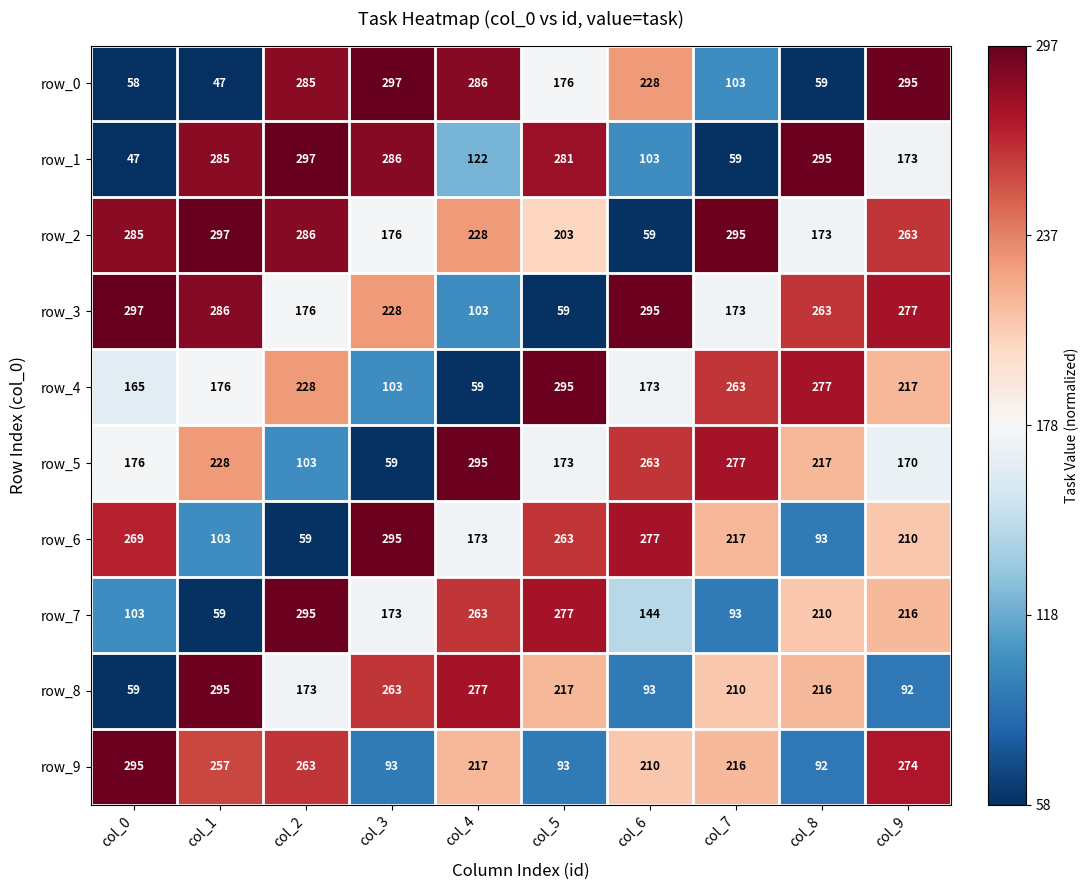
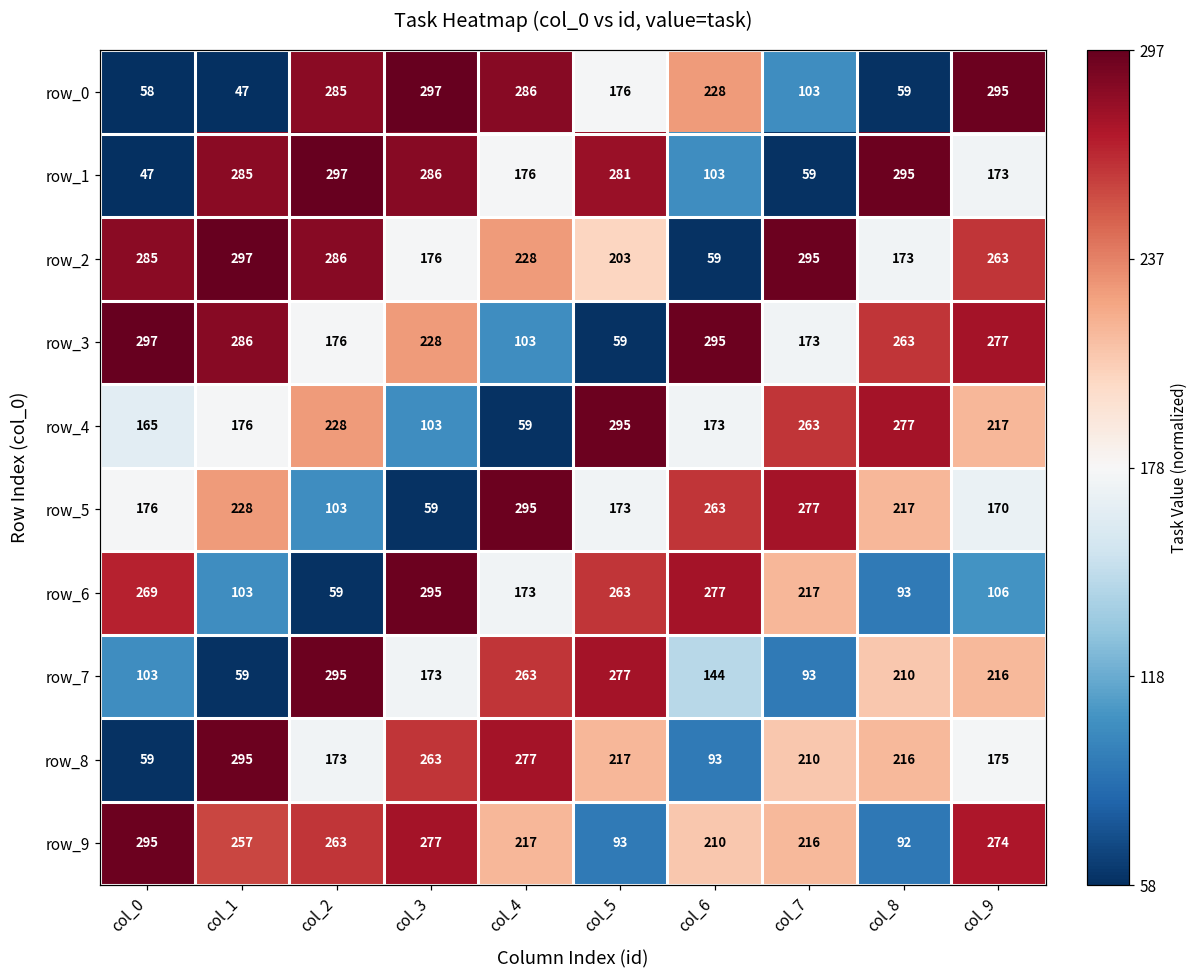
  {
    "row_0": {
      "col_0": 58,
      "col_1": 47,
      "col_2": 285,
      "col_3": 297,
      "col_4": 286,
      "col_5": 176,
      "col_6": 228,
      "col_7": 103,
      "col_8": 59,
      "col_9": 295
    },
    "row_1": {
      "col_0": 47,
      "col_1": 285,
      "col_2": 297,
      "col_3": 286,
-     "col_4": 122,
+     "col_4": 176,
      "col_5": 281,
      "col_6": 103,
      "col_7": 59,
      "col_8": 295,
      "col_9": 173
    },
    "row_2": {
      "col_0": 285,
      "col_1": 297,
      "col_2": 286,
      "col_3": 176,
      "col_4": 228,
      "col_5": 203,
      "col_6": 59,
      "col_7": 295,
      "col_8": 173,
      "col_9": 263
    },
    "row_3": {
      "col_0": 297,
      "col_1": 286,
      "col_2": 176,
      "col_3": 228,
      "col_4": 103,
      "col_5": 59,
      "col_6": 295,
      "col_7": 173,
      "col_8": 263,
      "col_9": 277
    },
    "row_4": {
      "col_0": 165,
      "col_1": 176,
      "col_2": 228,
      "col_3": 103,
      "col_4": 59,
      "col_5": 295,
      "col_6": 173,
      "col_7": 263,
      "col_8": 277,
      "col_9": 217
    },
    "row_5": {
      "col_0": 176,
      "col_1": 228,
      "col_2": 103,
      "col_3": 59,
      "col_4": 295,
      "col_5": 173,
      "col_6": 263,
      "col_7": 277,
      "col_8": 217,
      "col_9": 170
    },
    "row_6": {
      "col_0": 269,
      "col_1": 103,
      "col_2": 59,
      "col_3": 295,
      "col_4": 173,
      "col_5": 263,
      "col_6": 277,
      "col_7": 217,
      "col_8": 93,
-     "col_9": 210
+     "col_9": 106
    },
    "row_7": {
      "col_0": 103,
      "col_1": 59,
      "col_2": 295,
      "col_3": 173,
      "col_4": 263,
      "col_5": 277,
      "col_6": 144,
      "col_7": 93,
      "col_8": 210,
      "col_9": 216
    },
    "row_8": {
      "col_0": 59,
      "col_1": 295,
      "col_2": 173,
      "col_3": 263,
      "col_4": 277,
      "col_5": 217,
      "col_6": 93,
      "col_7": 210,
      "col_8": 216,
-     "col_9": 92
+     "col_9": 175
    },
    "row_9": {
      "col_0": 295,
      "col_1": 257,
      "col_2": 263,
-     "col_3": 93,
+     "col_3": 277,
      "col_4": 217,
      "col_5": 93,
      "col_6": 210,
      "col_7": 216,
      "col_8": 92,
      "col_9": 274
    }
  }
